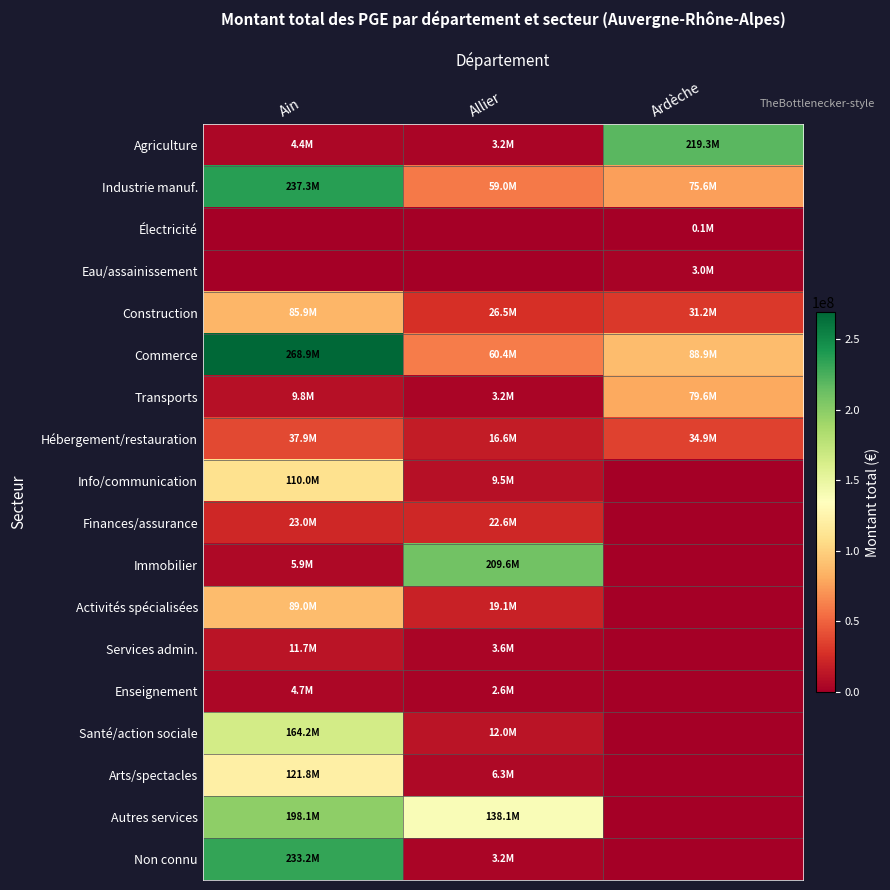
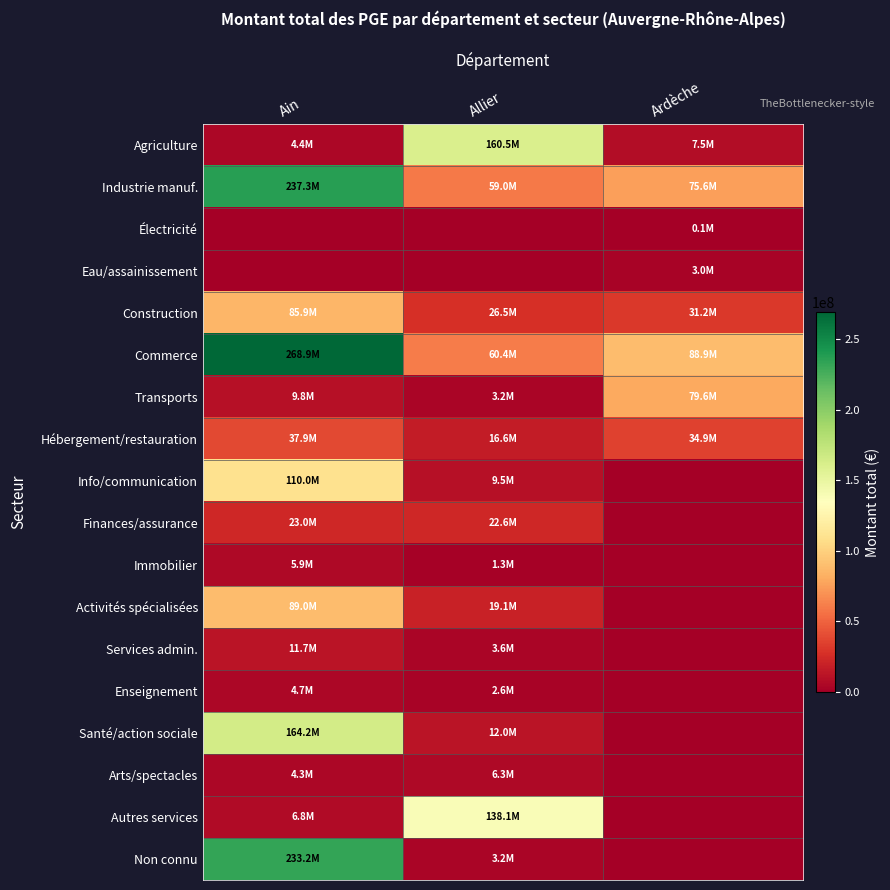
  {
    "Agriculture": {
      "Ain": "4.4M",
-     "Allier": "3.2M",
-     "Ardèche": "219.3M"
+     "Allier": "160.5M",
+     "Ardèche": "7.5M"
    },
    "Industrie manuf.": {
      "Ain": "237.3M",
      "Allier": "59.0M",
      "Ardèche": "75.6M"
    },
    "Électricité": {
      "Ardèche": "0.1M"
    },
    "Eau/assainissement": {
      "Ardèche": "3.0M"
    },
    "Construction": {
      "Ain": "85.9M",
      "Allier": "26.5M",
      "Ardèche": "31.2M"
    },
    "Commerce": {
      "Ain": "268.9M",
      "Allier": "60.4M",
      "Ardèche": "88.9M"
    },
    "Transports": {
      "Ain": "9.8M",
      "Allier": "3.2M",
      "Ardèche": "79.6M"
    },
    "Hébergement/restauration": {
      "Ain": "37.9M",
      "Allier": "16.6M",
      "Ardèche": "34.9M"
    },
    "Info/communication": {
      "Ain": "110.0M",
      "Allier": "9.5M"
    },
    "Finances/assurance": {
      "Ain": "23.0M",
      "Allier": "22.6M"
    },
    "Immobilier": {
      "Ain": "5.9M",
-     "Allier": "209.6M"
+     "Allier": "1.3M"
    },
    "Activités spécialisées": {
      "Ain": "89.0M",
      "Allier": "19.1M"
    },
    "Services admin.": {
      "Ain": "11.7M",
      "Allier": "3.6M"
    },
    "Enseignement": {
      "Ain": "4.7M",
      "Allier": "2.6M"
    },
    "Santé/action sociale": {
      "Ain": "164.2M",
      "Allier": "12.0M"
    },
    "Arts/spectacles": {
-     "Ain": "121.8M",
+     "Ain": "4.3M",
      "Allier": "6.3M"
    },
    "Autres services": {
-     "Ain": "198.1M",
+     "Ain": "6.8M",
      "Allier": "138.1M"
    },
    "Non connu": {
      "Ain": "233.2M",
      "Allier": "3.2M"
    }
  }
